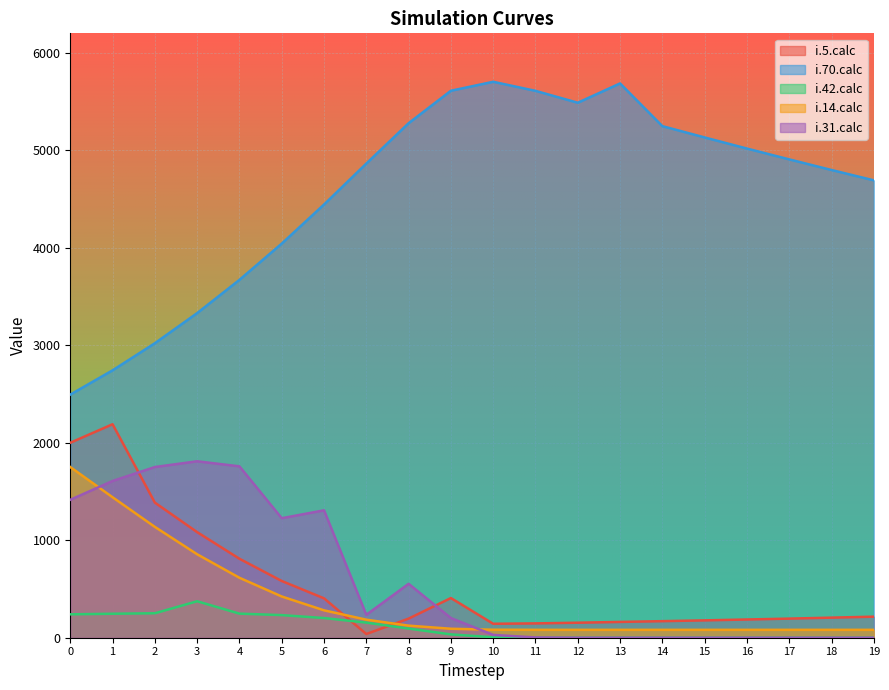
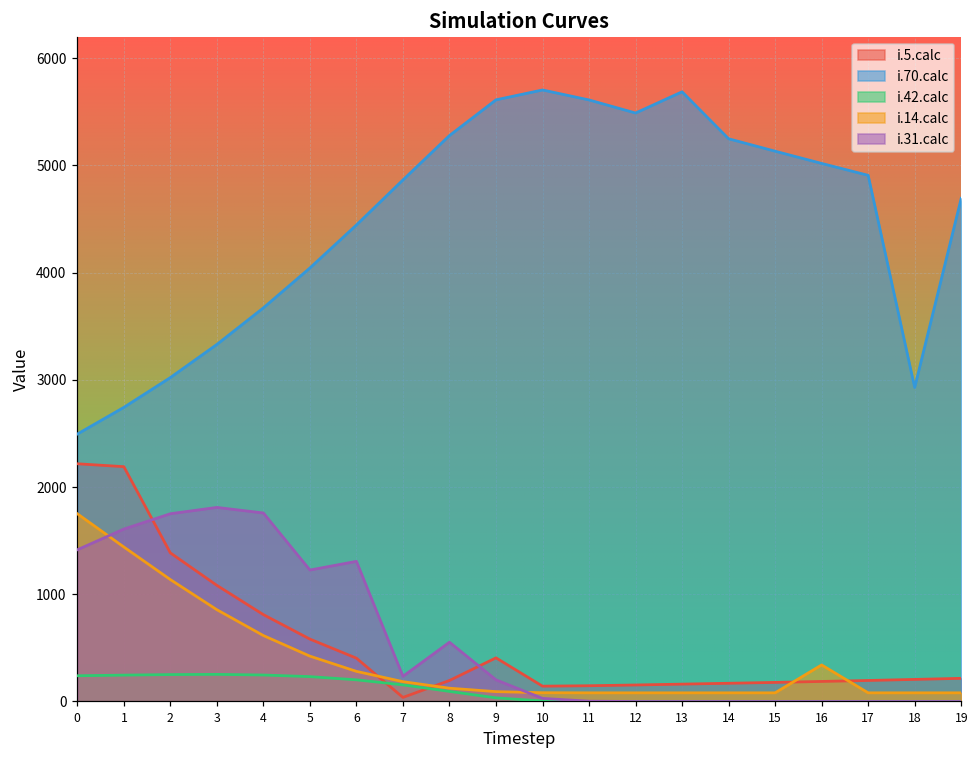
  {
    "i.5.calc": {
-     "0": 2000,
+     "0": 2200,
      "1": 2200,
      "2": 1400,
      "3": 1100,
      "4": 800,
      "5": 600,
      "6": 400,
      "7": 0,
      "8": 200,
      "9": 400,
      "10": 100,
      "11": 100,
      "12": 200,
      "13": 200,
      "14": 200,
      "15": 200,
      "16": 200,
      "17": 200,
      "18": 200,
      "19": 200
    },
    "i.70.calc": {
      "0": 2500,
      "1": 2700,
      "2": 3000,
      "3": 3300,
      "4": 3700,
      "5": 4000,
      "6": 4400,
      "7": 4900,
      "8": 5300,
      "9": 5600,
      "10": 5700,
      "11": 5600,
      "12": 5500,
      "13": 5700,
      "14": 5200,
      "15": 5100,
      "16": 5000,
      "17": 4900,
-     "18": 4800,
+     "18": 2900,
      "19": 4700
    },
    "i.42.calc": {
      "0": 200,
      "1": 200,
      "2": 300,
-     "3": 400,
+     "3": 300,
      "4": 200,
      "5": 200,
      "6": 200,
      "7": 200,
      "8": 100,
      "9": 0
    },
    "i.14.calc": {
      "0": 1800,
      "1": 1400,
      "2": 1100,
      "3": 900,
      "4": 600,
      "5": 400,
      "6": 300,
      "7": 200,
      "8": 100,
      "9": 100,
      "10": 100,
      "11": 100,
      "12": 100,
      "13": 100,
      "14": 100,
      "15": 100,
-     "16": 100,
+     "16": 300,
      "17": 100,
      "18": 100,
      "19": 100
    },
    "i.31.calc": {
      "0": 1400,
      "1": 1600,
      "2": 1800,
      "3": 1800,
      "4": 1800,
      "5": 1200,
      "6": 1300,
      "7": 200,
      "8": 600,
      "9": 200
    }
  }
